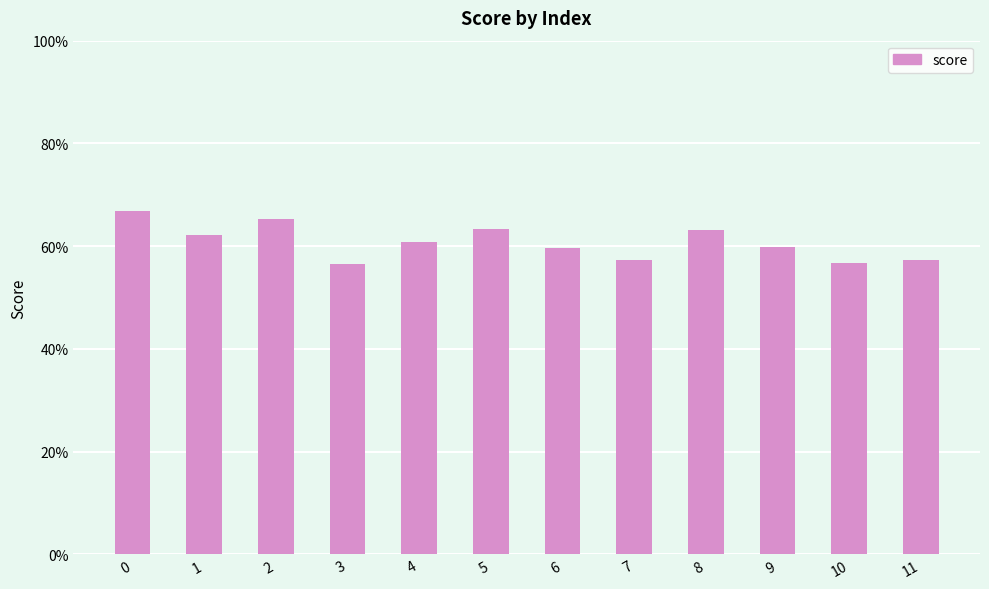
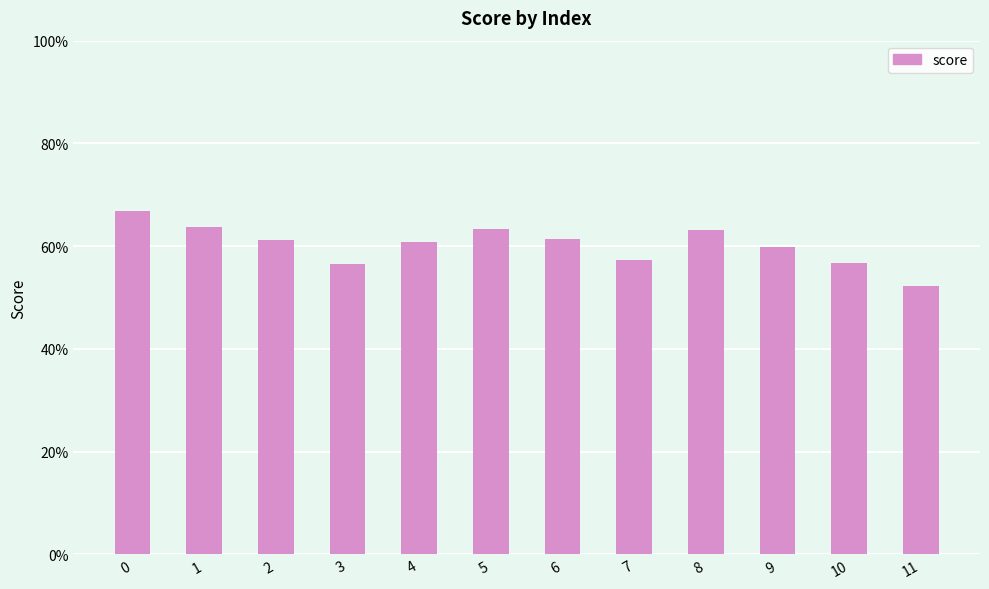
  {
    "0": "67%",
-   "1": "62%",
-   "2": "65%",
+   "1": "64%",
+   "2": "61%",
    "3": "57%",
    "4": "61%",
    "5": "63%",
-   "6": "60%",
+   "6": "61%",
    "7": "57%",
    "8": "63%",
    "9": "60%",
    "10": "57%",
-   "11": "57%"
+   "11": "52%"
  }
